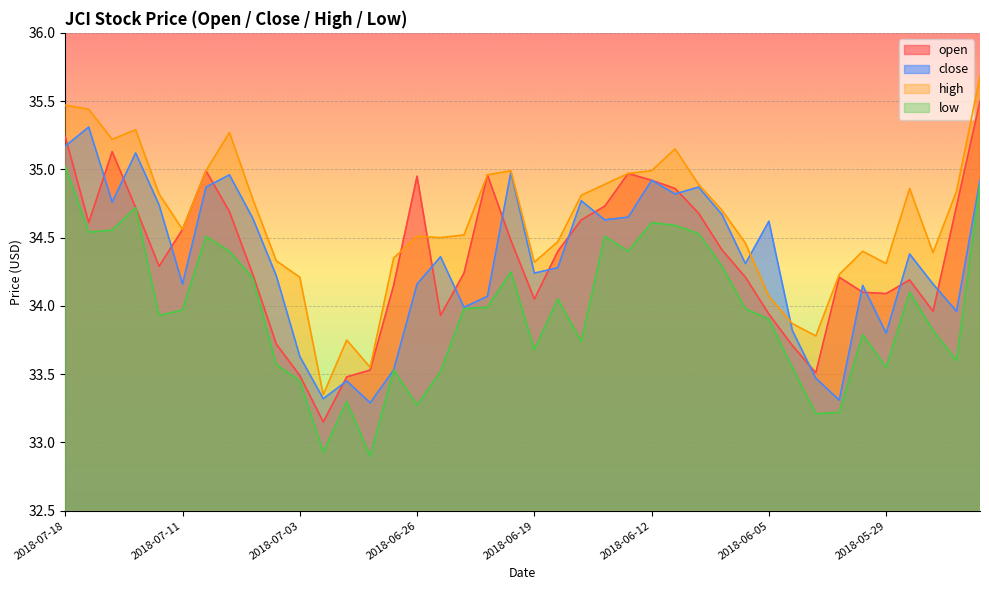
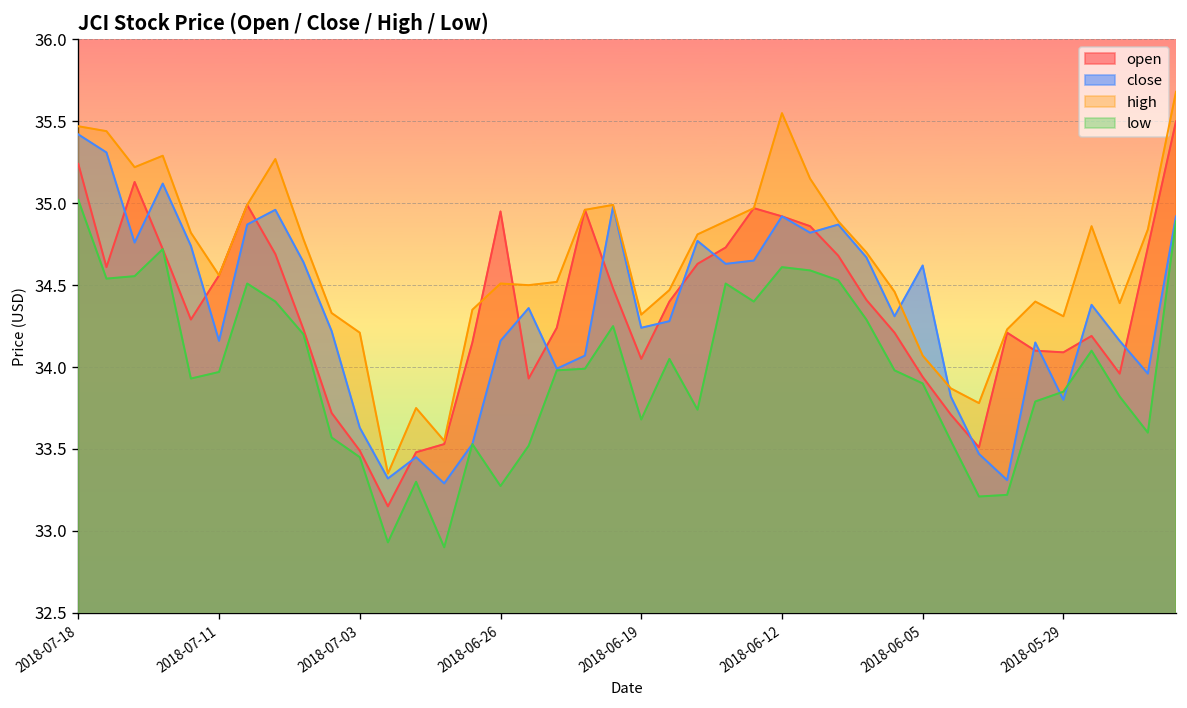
  {
    "open": {
      "2018-07-18": 35.24,
      "2018-07-03": 33.49,
      "2018-06-26": 34.95,
      "2018-06-19": 34.05,
      "2018-06-05": 33.94,
      "2018-05-29": 34.09
    },
    "close": {
-     "2018-07-18": 35.17,
+     "2018-07-18": 35.42,
      "2018-07-11": 34.16,
      "2018-07-03": 33.63,
      "2018-06-26": 34.16,
      "2018-06-19": 34.24,
      "2018-06-05": 34.62,
      "2018-05-29": 33.80
    },
    "high": {
      "2018-07-18": 35.47,
      "2018-07-03": 34.21,
      "2018-06-26": 34.51,
      "2018-06-19": 34.32,
-     "2018-06-12": 34.99,
+     "2018-06-12": 35.55,
      "2018-06-05": 34.07,
      "2018-05-29": 34.31
    },
    "low": {
      "2018-07-18": 35.02,
      "2018-07-11": 33.97,
      "2018-07-03": 33.45,
      "2018-06-26": 33.27,
      "2018-06-19": 33.68,
      "2018-06-12": 34.61,
      "2018-06-05": 33.90,
-     "2018-05-29": 33.55
+     "2018-05-29": 33.85
    }
  }
